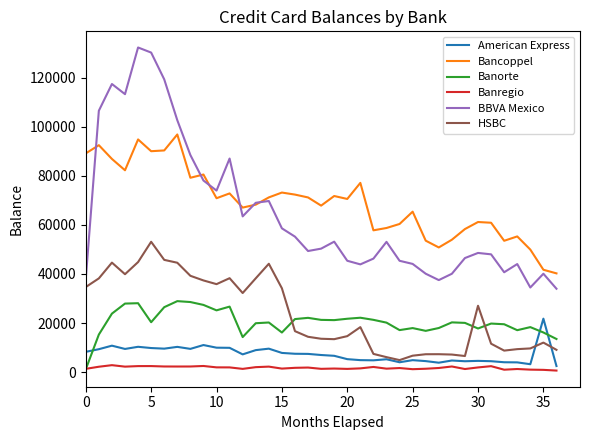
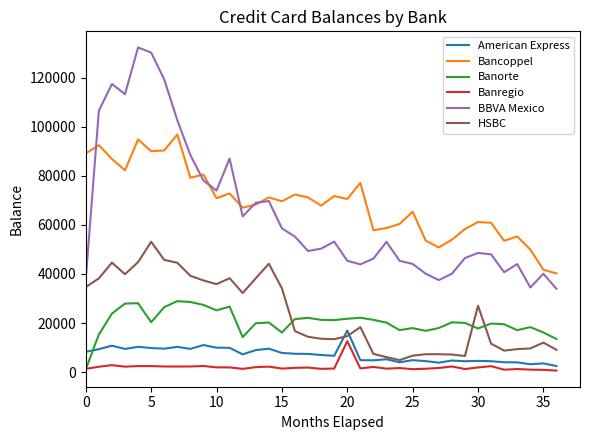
  {
    "American Express": {
      "0": 8000,
      "5": 10000,
      "10": 10000,
      "15": 8000,
-     "20": 5000,
+     "20": 17000,
      "25": 5000,
      "30": 5000,
-     "35": 22000
+     "35": 4000
    },
    "Bancoppel": {
      "0": 89000,
      "5": 90000,
      "10": 71000,
-     "15": 73000,
+     "15": 70000,
      "20": 71000,
      "25": 65000,
      "30": 61000,
      "35": 42000
    },
    "Banorte": {
      "5": 20000,
      "10": 25000,
      "15": 16000,
      "20": 22000,
      "25": 18000,
      "30": 18000,
      "35": 16000
    },
    "Banregio": {
      "5": 2000,
      "10": 2000,
      "15": 1000,
-     "20": 1000,
+     "20": 13000,
      "25": 1000,
      "30": 2000,
      "35": 1000
    },
    "BBVA Mexico": {
      "0": 38000,
      "5": 130000,
      "10": 74000,
      "15": 59000,
      "20": 45000,
      "25": 44000,
      "30": 49000,
      "35": 40000
    },
    "HSBC": {
      "0": 35000,
      "5": 53000,
      "10": 36000,
      "15": 34000,
      "20": 15000,
      "25": 7000,
      "30": 27000,
      "35": 12000
    }
  }
